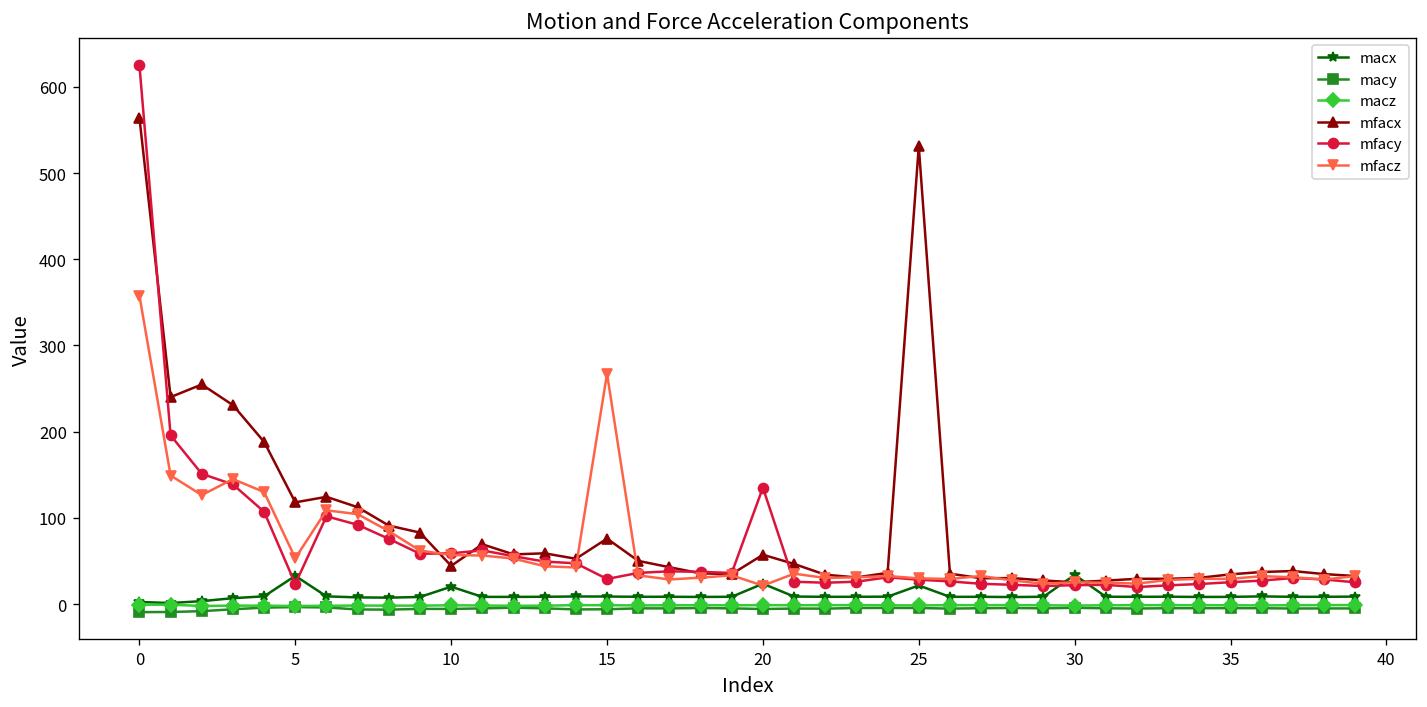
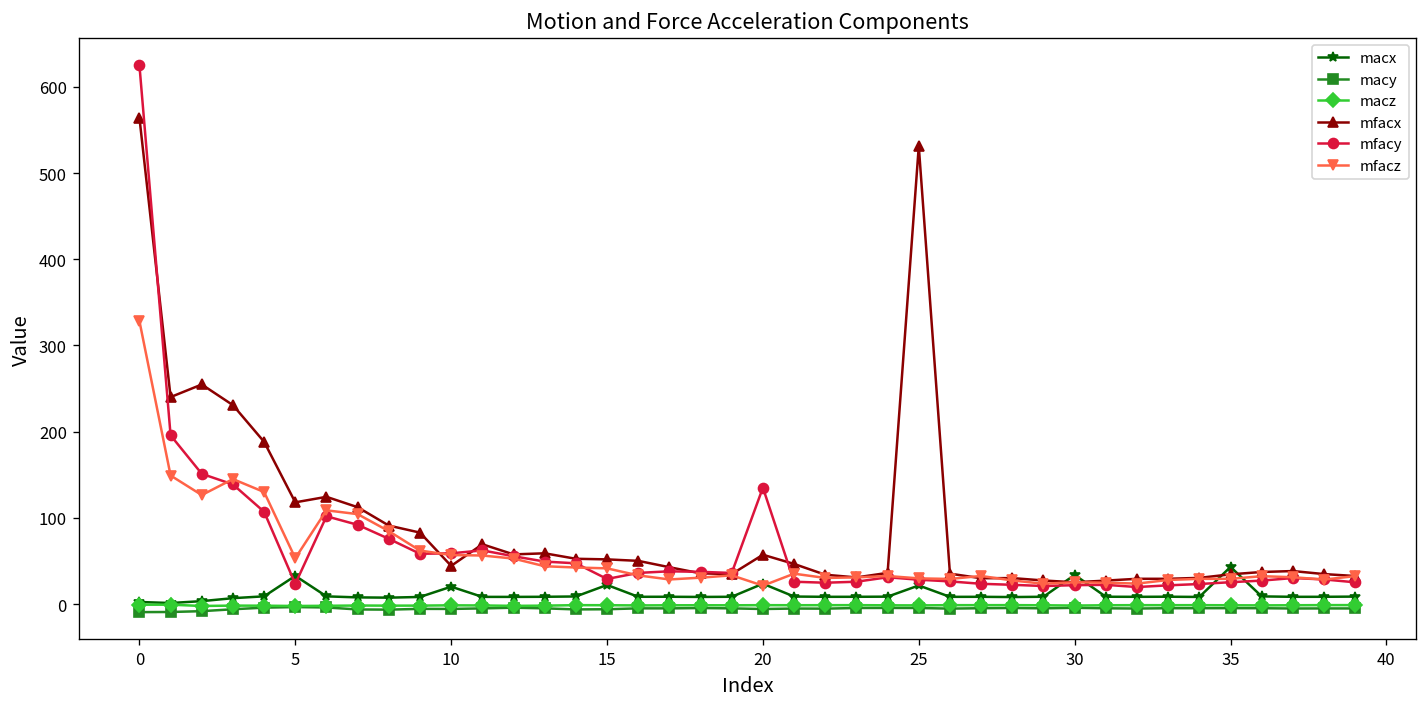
  {
    "macx": {
      "5": 30,
      "10": 20,
-     "15": 10,
+     "15": 20,
      "25": 20,
      "30": 30,
-     "35": 10
+     "35": 40
    },
    "macy": {
      "0": -10,
      "10": -10,
      "15": -10,
      "20": -10
    },
    "macz": {
      "10": 0,
      "15": 0,
      "20": 0
    },
    "mfacx": {
      "0": 560,
      "5": 120,
      "10": 40,
-     "15": 80,
+     "15": 50,
      "20": 60,
      "25": 530,
      "35": 30
    },
    "mfacy": {
      "0": 630,
      "5": 20,
      "15": 30,
      "20": 140,
      "35": 30
    },
    "mfacz": {
-     "0": 360,
+     "0": 330,
      "5": 50,
-     "15": 270,
+     "15": 40,
      "35": 30
    }
  }
